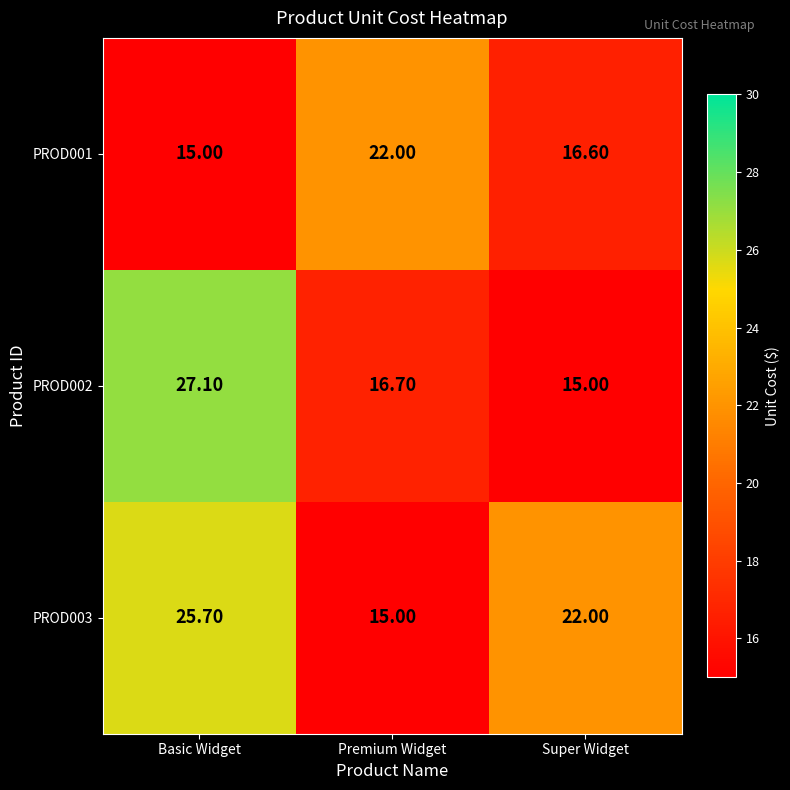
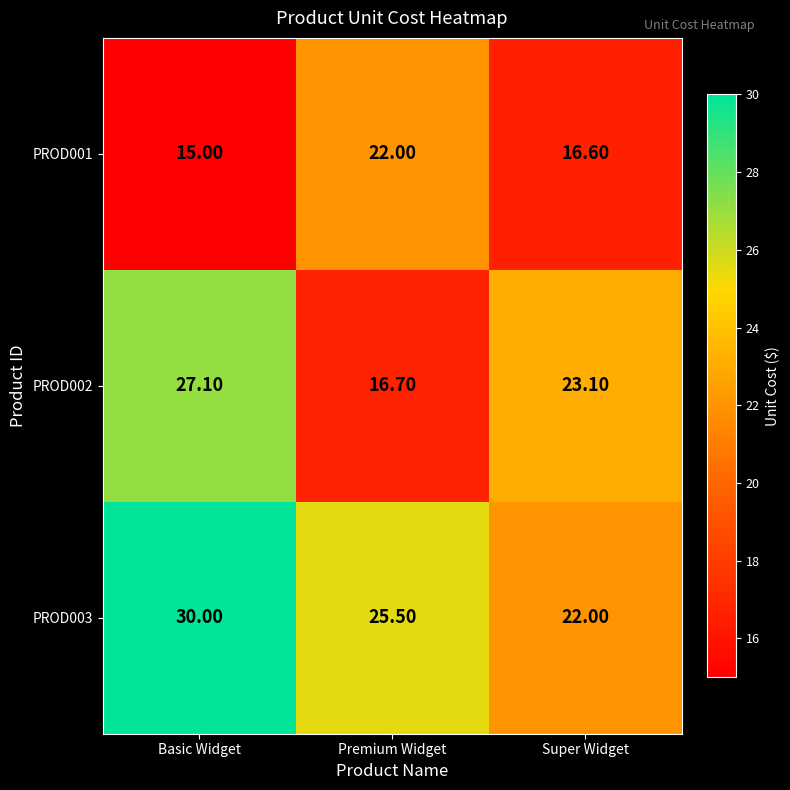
  {
    "PROD001": {
      "Basic Widget": 15.00,
      "Premium Widget": 22.00,
      "Super Widget": 16.60
    },
    "PROD002": {
      "Basic Widget": 27.10,
      "Premium Widget": 16.70,
-     "Super Widget": 15.00
+     "Super Widget": 23.10
    },
    "PROD003": {
-     "Basic Widget": 25.70,
-     "Premium Widget": 15.00,
+     "Basic Widget": 30.00,
+     "Premium Widget": 25.50,
      "Super Widget": 22.00
    }
  }
